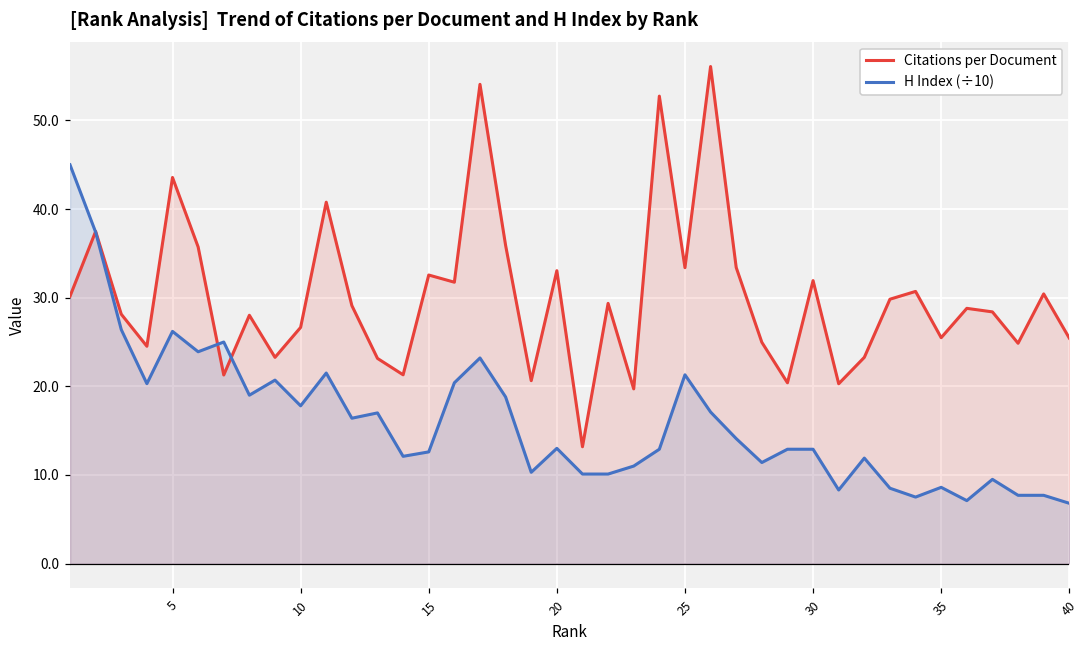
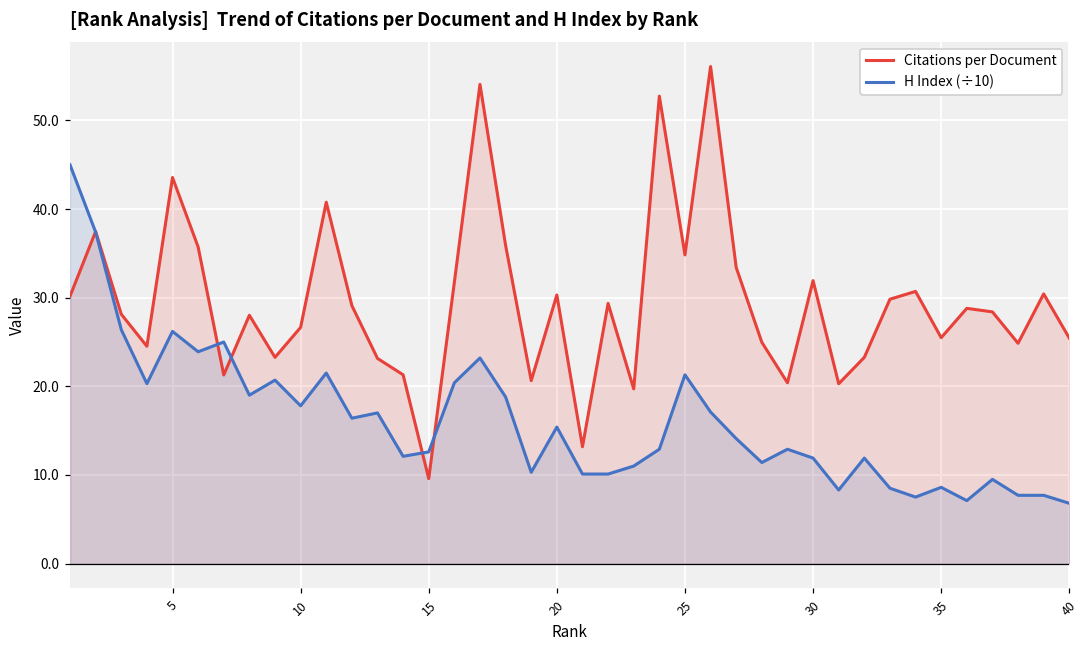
  {
    "Citations per Document": {
      "5": 44,
      "10": 27,
-     "15": 33,
-     "20": 33,
-     "25": 33,
+     "15": 10,
+     "20": 30,
+     "25": 35,
      "30": 32,
      "35": 25,
      "40": 25
    },
    "H Index (÷10)": {
      "5": 26,
      "10": 18,
      "15": 13,
-     "20": 13,
+     "20": 15,
      "25": 21,
-     "30": 13,
+     "30": 12,
      "35": 9,
      "40": 7
    }
  }
